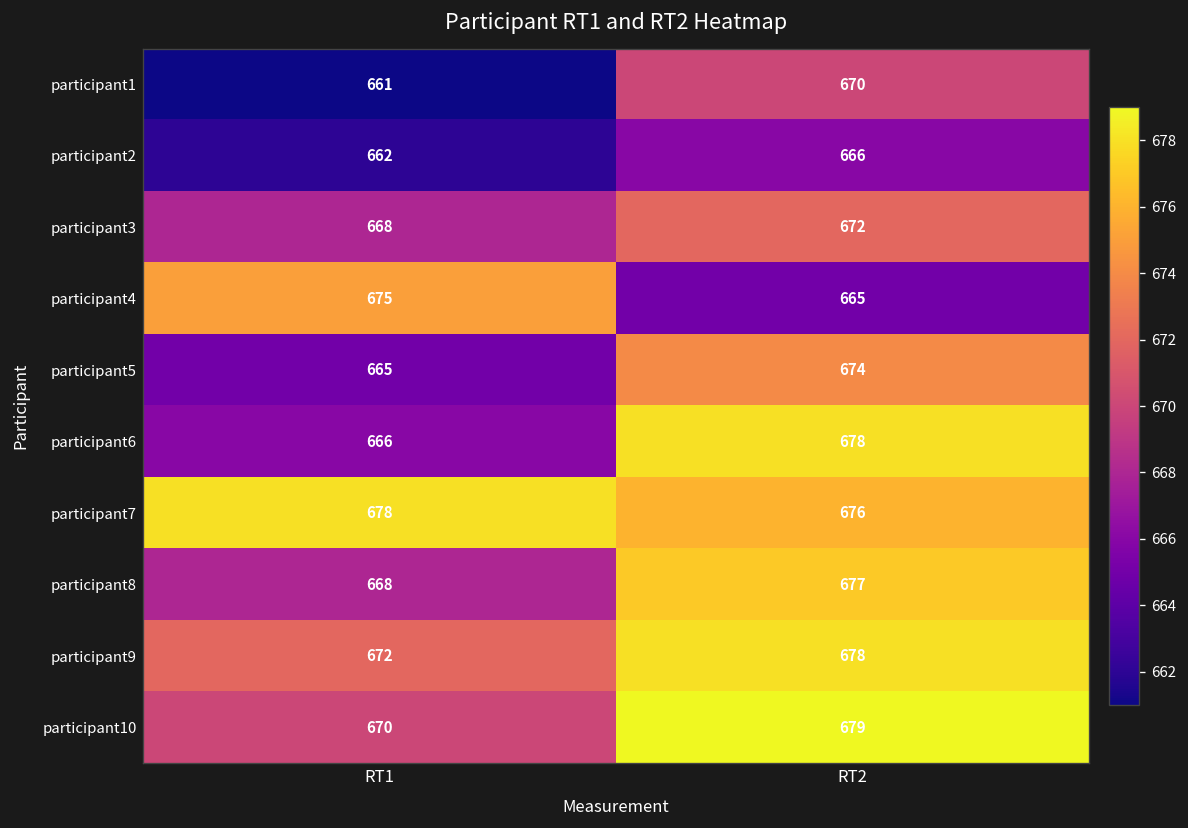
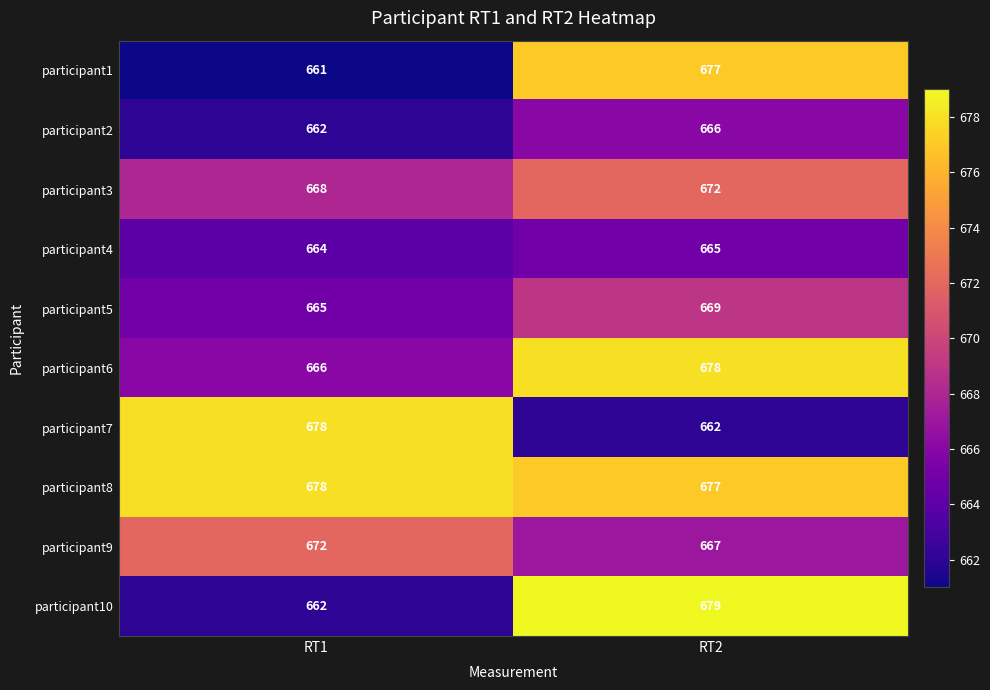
  {
    "participant1": {
      "RT1": 661,
-     "RT2": 670
+     "RT2": 677
    },
    "participant2": {
      "RT1": 662,
      "RT2": 666
    },
    "participant3": {
      "RT1": 668,
      "RT2": 672
    },
    "participant4": {
-     "RT1": 675,
+     "RT1": 664,
      "RT2": 665
    },
    "participant5": {
      "RT1": 665,
-     "RT2": 674
+     "RT2": 669
    },
    "participant6": {
      "RT1": 666,
      "RT2": 678
    },
    "participant7": {
      "RT1": 678,
-     "RT2": 676
+     "RT2": 662
    },
    "participant8": {
-     "RT1": 668,
+     "RT1": 678,
      "RT2": 677
    },
    "participant9": {
      "RT1": 672,
-     "RT2": 678
+     "RT2": 667
    },
    "participant10": {
-     "RT1": 670,
+     "RT1": 662,
      "RT2": 679
    }
  }
